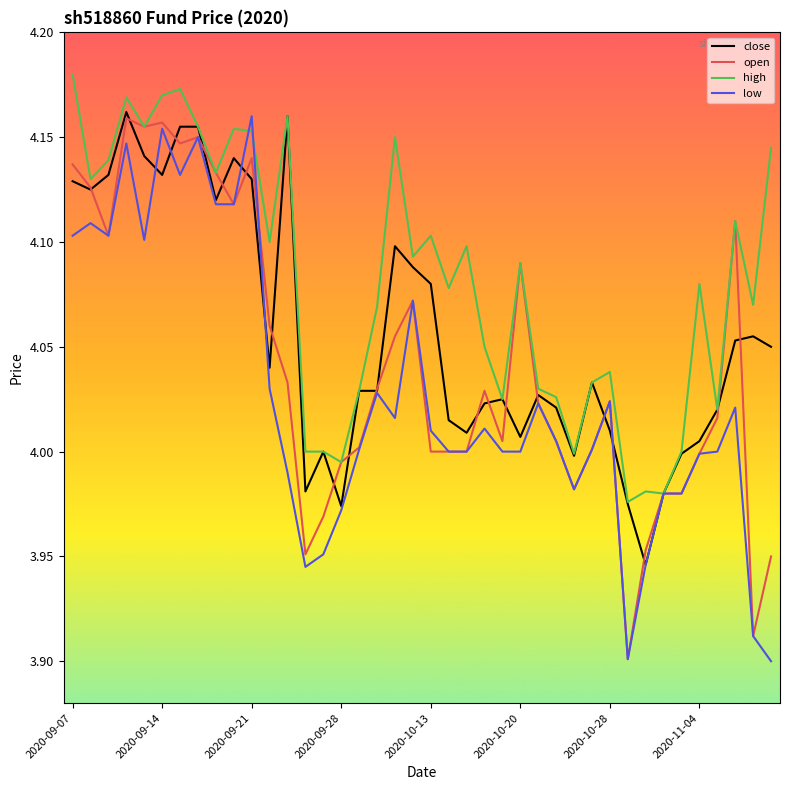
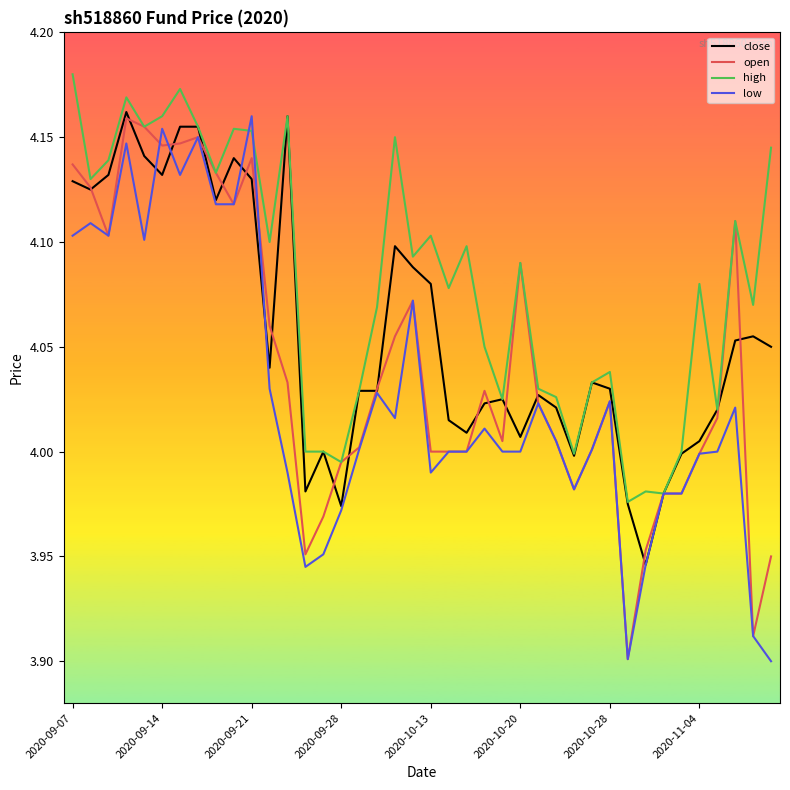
  {
    "close": {
      "2020-09-07": 4.13,
      "2020-09-14": 4.132,
      "2020-09-21": 4.13,
      "2020-09-28": 3.974,
      "2020-10-13": 4.08,
      "2020-10-20": 4.007,
-     "2020-10-28": 4.01,
+     "2020-10-28": 4.03,
      "2020-11-04": 4.005
    },
    "open": {
      "2020-09-07": 4.137,
-     "2020-09-14": 4.157,
+     "2020-09-14": 4.146,
      "2020-09-21": 4.140,
      "2020-10-13": 4.000
    },
    "high": {
      "2020-09-07": 4.18,
-     "2020-09-14": 4.17,
+     "2020-09-14": 4.16,
      "2020-09-21": 4.153,
      "2020-10-13": 4.103,
      "2020-10-28": 4.038,
      "2020-11-04": 4.08
    },
    "low": {
      "2020-09-07": 4.103,
      "2020-09-14": 4.154,
      "2020-09-21": 4.16,
      "2020-09-28": 3.972,
-     "2020-10-13": 4.01,
+     "2020-10-13": 3.99,
      "2020-10-20": 4.00
    }
  }
